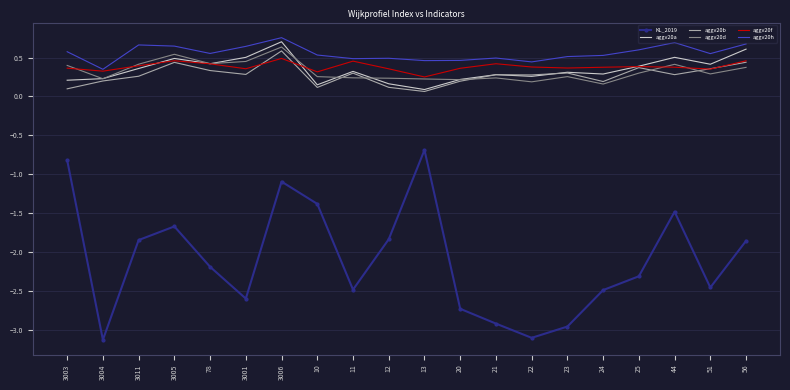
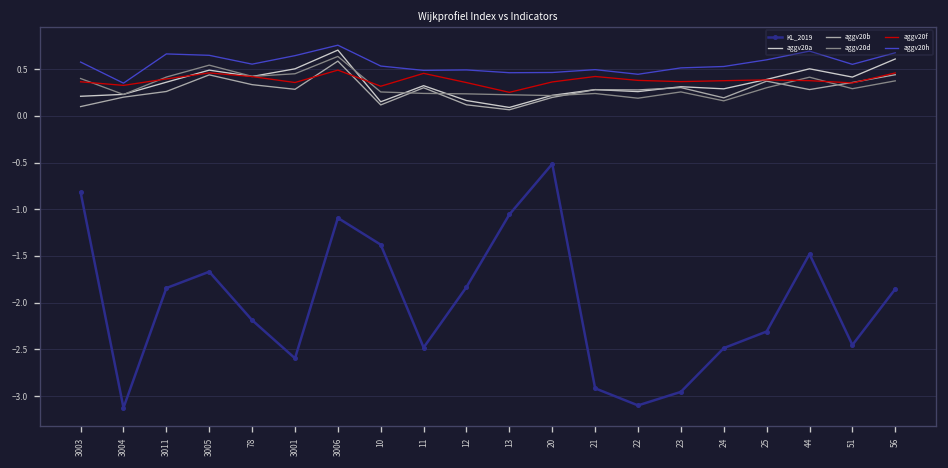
  {
    "KL_2019": {
      "3003": -0.8,
      "3004": -3.1,
      "3011": -1.8,
      "3005": -1.7,
      "78": -2.2,
      "3001": -2.6,
      "3006": -1.1,
      "10": -1.4,
      "11": -2.5,
      "12": -1.8,
-     "13": -0.7,
-     "20": -2.7,
+     "13": -1.1,
+     "20": -0.5,
      "21": -2.9,
      "22": -3.1,
      "23": -3.0,
      "24": -2.5,
      "25": -2.3,
      "44": -1.5,
      "51": -2.5,
      "56": -1.9
    },
    "aggv20f": {
      "3003": 0.4,
      "3001": 0.4,
      "3006": 0.5,
      "10": 0.3,
      "12": 0.4,
      "20": 0.4,
      "21": 0.4,
      "22": 0.4,
      "23": 0.4,
      "24": 0.4,
      "44": 0.4
    },
    "aggv20h": {
      "3003": 0.6,
      "3011": 0.7,
      "3005": 0.6,
      "78": 0.6,
      "3001": 0.6,
      "3006": 0.8,
      "10": 0.5,
      "12": 0.5,
      "13": 0.5,
      "20": 0.5,
      "21": 0.5,
      "22": 0.4,
      "23": 0.5,
      "24": 0.5,
      "25": 0.6,
      "51": 0.6,
      "56": 0.7
    }
  }
